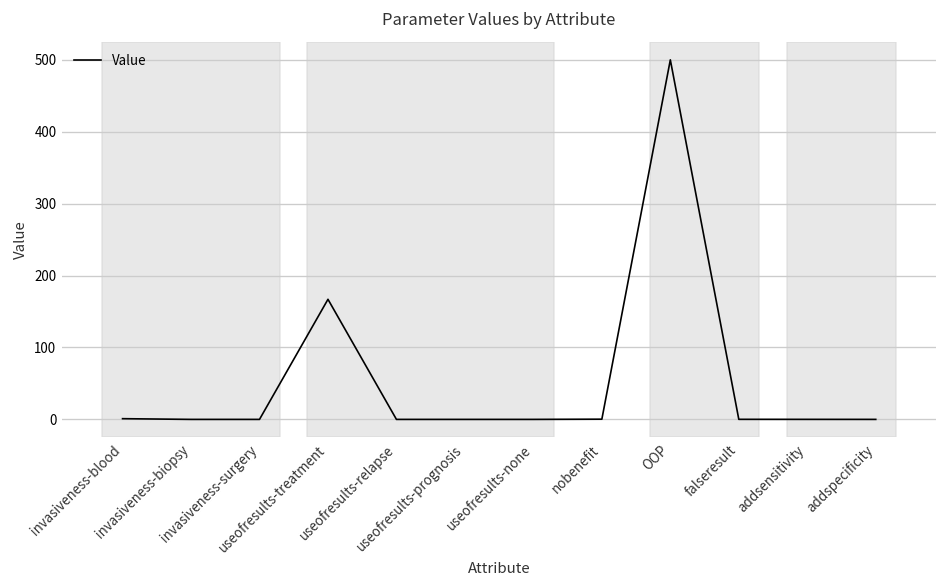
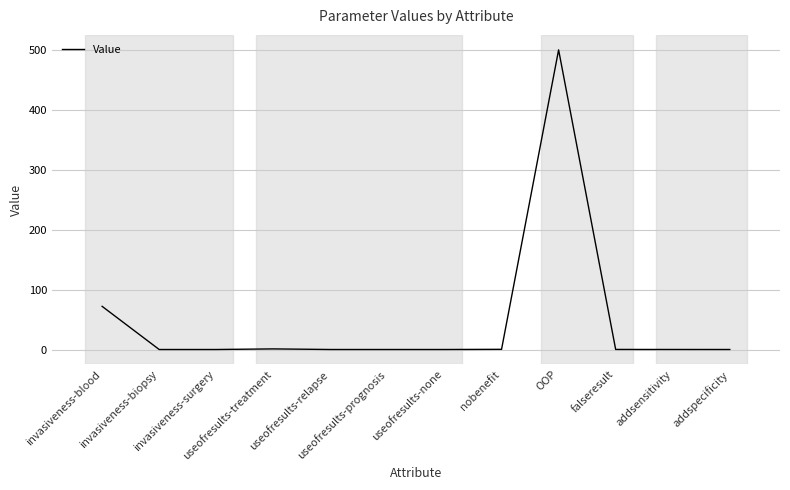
  {
-   "invasiveness-blood": 0,
+   "invasiveness-blood": 70,
    "invasiveness-biopsy": 0,
    "invasiveness-surgery": 0,
-   "useofresults-treatment": 170,
+   "useofresults-treatment": 0,
    "useofresults-relapse": 0,
    "useofresults-prognosis": 0,
    "useofresults-none": 0,
    "nobenefit": 0,
    "OOP": 500,
    "falseresult": 0,
    "addsensitivity": 0,
    "addspecificity": 0
  }
